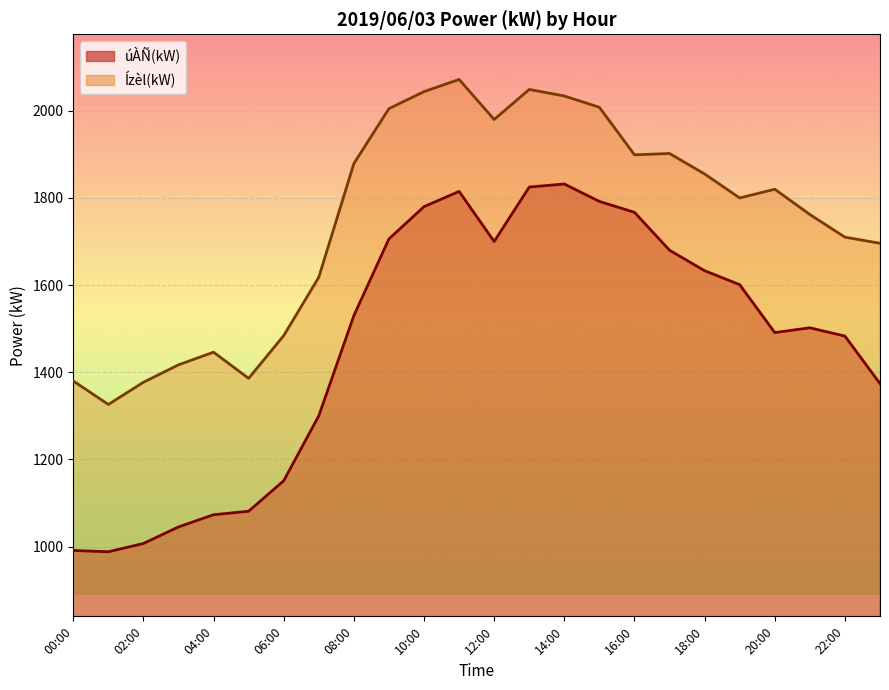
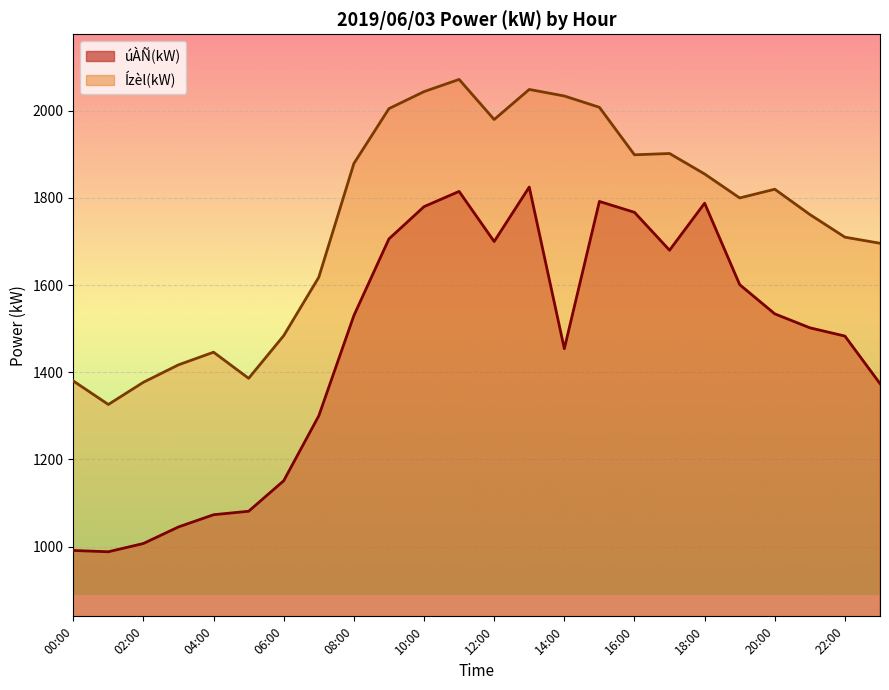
  {
    "úÀÑ(kW)": {
      "00:00": 990,
      "02:00": 1010,
      "04:00": 1070,
      "06:00": 1150,
      "08:00": 1530,
      "10:00": 1780,
      "12:00": 1700,
-     "14:00": 1830,
+     "14:00": 1450,
      "16:00": 1770,
-     "18:00": 1630,
-     "20:00": 1490,
+     "18:00": 1790,
+     "20:00": 1530,
      "22:00": 1480
    },
    "Ízèl(kW)": {
      "00:00": 1380,
      "02:00": 1380,
      "04:00": 1450,
      "06:00": 1480,
      "08:00": 1880,
      "10:00": 2040,
      "12:00": 1980,
      "14:00": 2030,
      "16:00": 1900,
      "18:00": 1860,
      "20:00": 1820,
      "22:00": 1710
    }
  }
